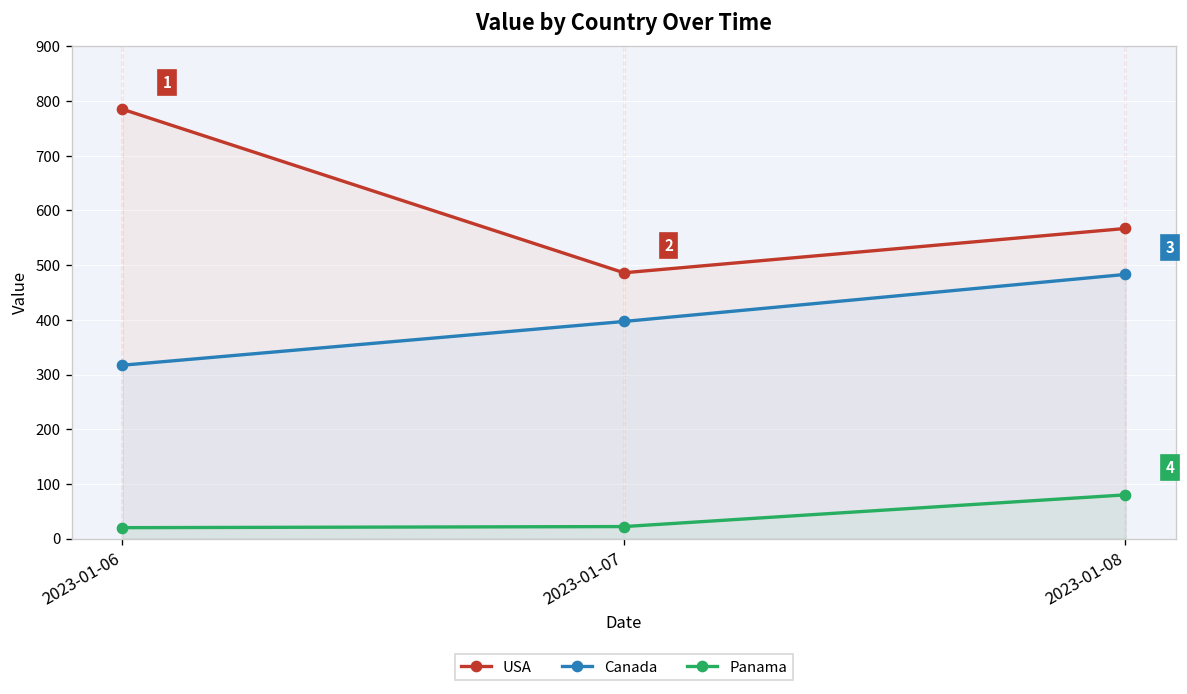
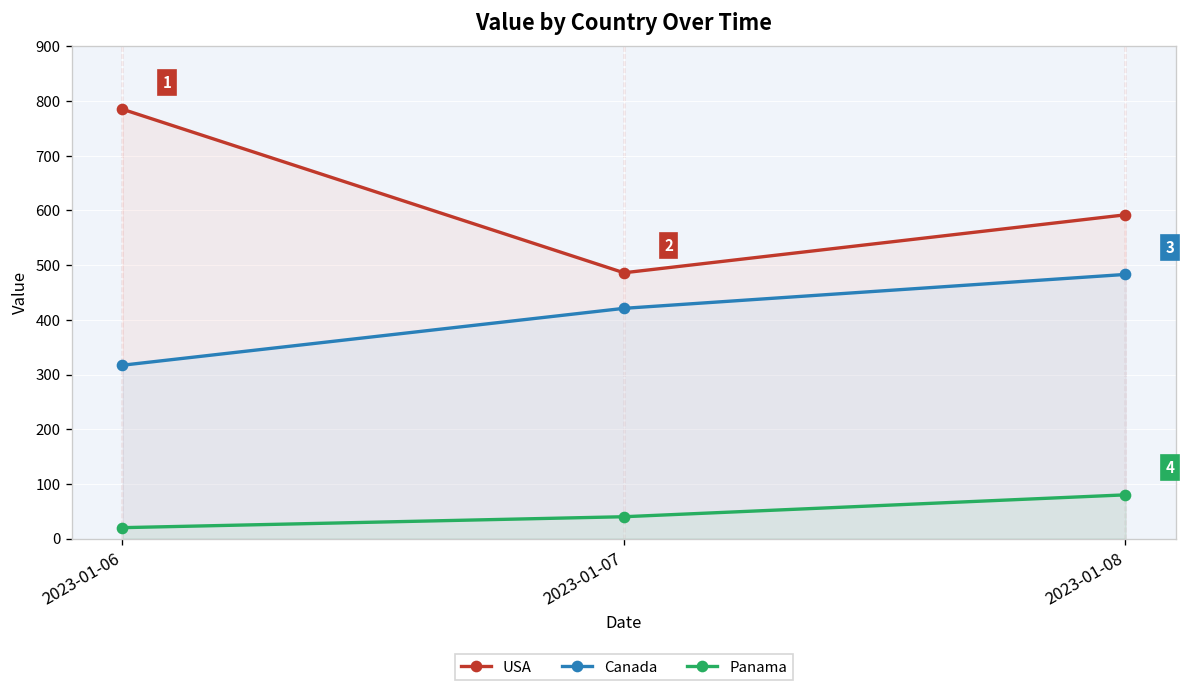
  {
    "USA": {
      "2023-01-06": 790,
      "2023-01-07": 490,
-     "2023-01-08": 570
+     "2023-01-08": 590
    },
    "Canada": {
      "2023-01-06": 320,
-     "2023-01-07": 400,
+     "2023-01-07": 420,
      "2023-01-08": 480
    },
    "Panama": {
      "2023-01-06": 20,
-     "2023-01-07": 20,
+     "2023-01-07": 40,
      "2023-01-08": 80
    }
  }
